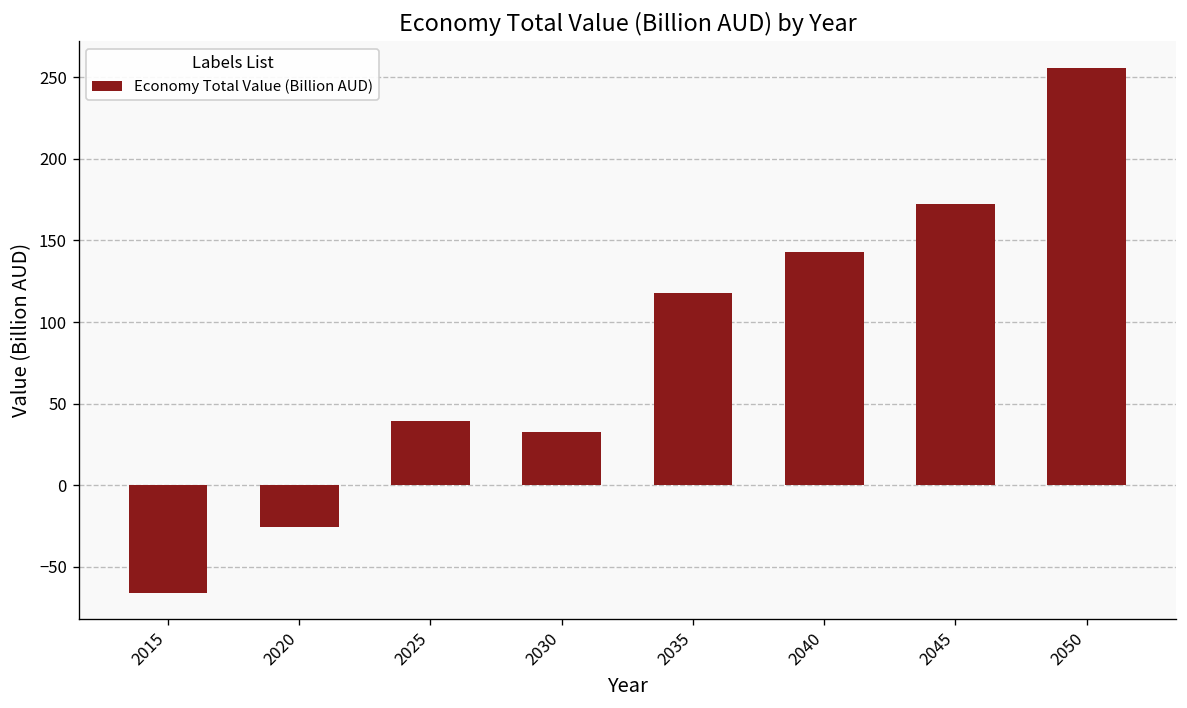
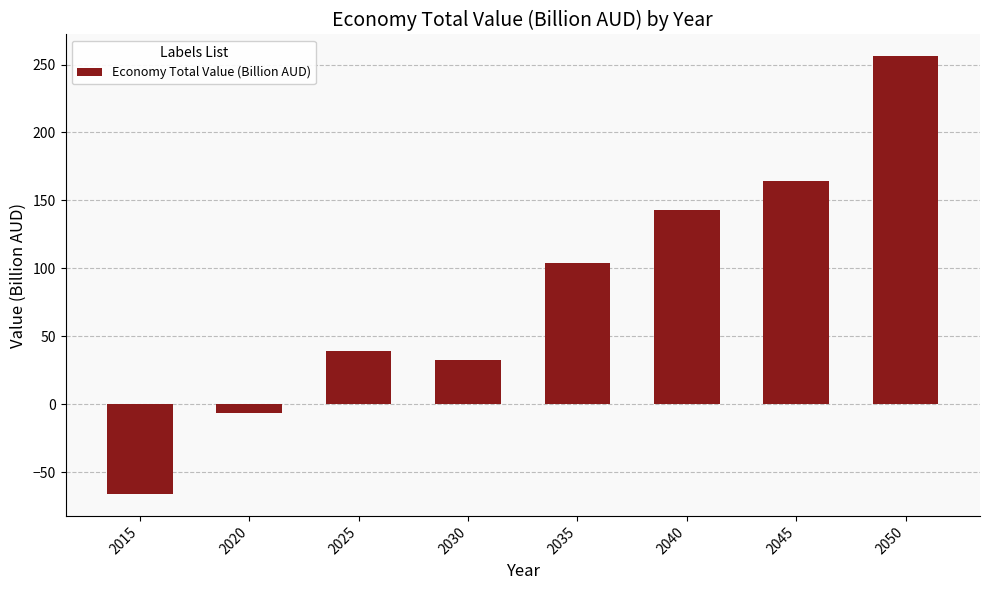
  {
    "2015": -66,
-   "2020": -26,
+   "2020": -7,
    "2025": 39,
    "2030": 32,
-   "2035": 118,
+   "2035": 104,
    "2040": 143,
-   "2045": 172,
+   "2045": 164,
    "2050": 256
  }
